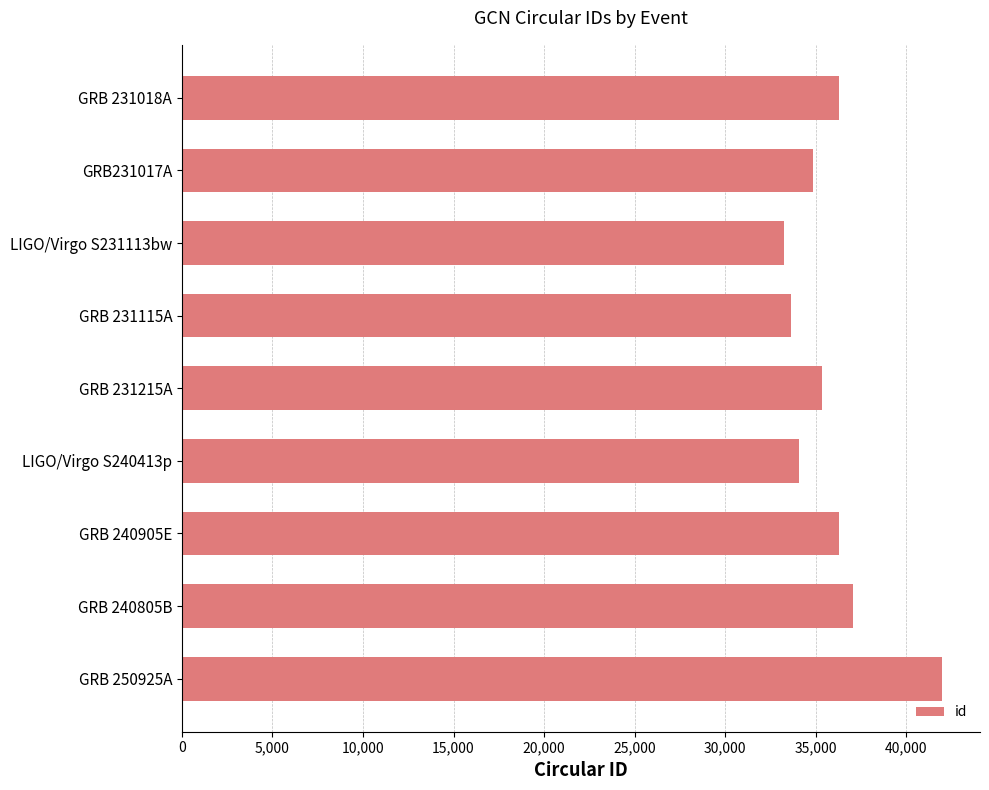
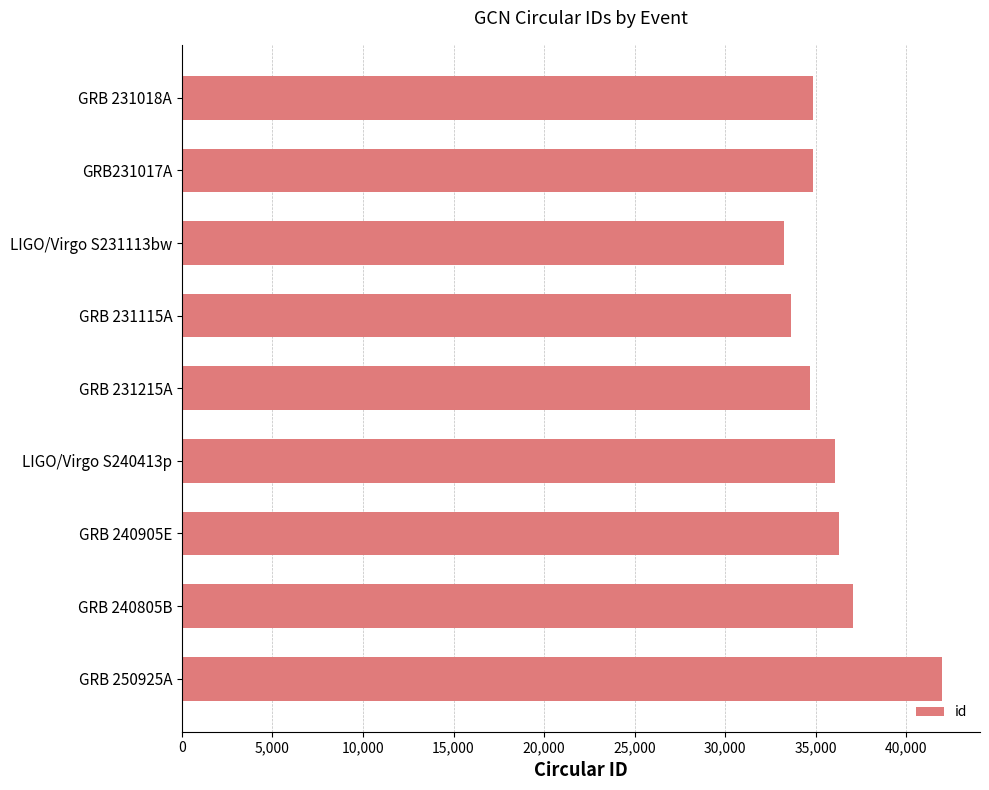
  {
-   "GRB 231018A": "36,300",
+   "GRB 231018A": "34,800",
    "GRB231017A": "34,800",
    "LIGO/Virgo S231113bw": "33,300",
    "GRB 231115A": "33,600",
-   "GRB 231215A": "35,400",
-   "LIGO/Virgo S240413p": "34,100",
+   "GRB 231215A": "34,700",
+   "LIGO/Virgo S240413p": "36,100",
    "GRB 240905E": "36,300",
    "GRB 240805B": "37,100",
    "GRB 250925A": "42,000"
  }
